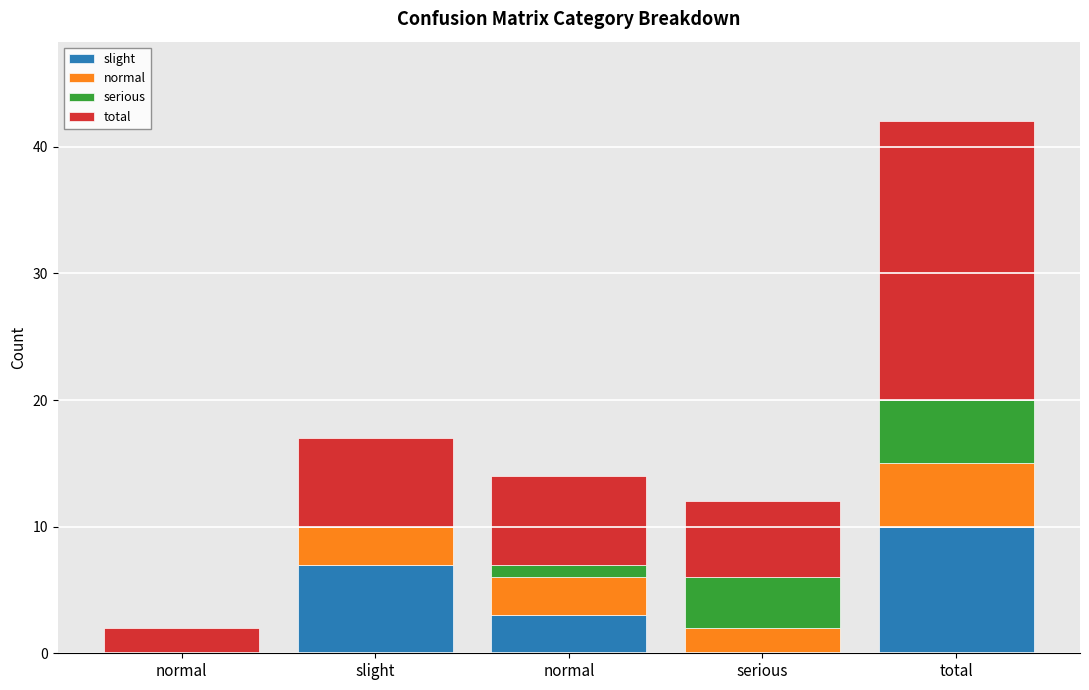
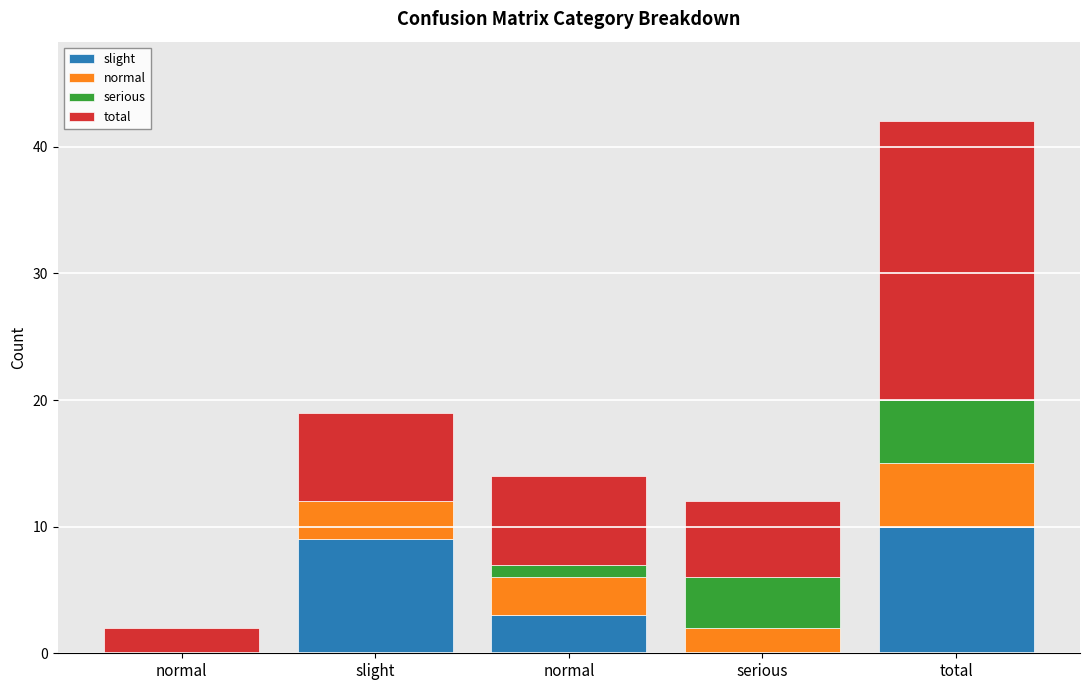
  {
    "slight": {
-     "slight": 7,
+     "slight": 9,
      "serious": 0,
      "total": 10
    },
    "normal": {
      "slight": 3,
      "serious": 2,
      "total": 5
    },
    "serious": {
      "slight": 0,
      "serious": 4,
      "total": 5
    },
    "total": {
      "slight": 7,
      "serious": 6,
      "total": 22
    }
  }
